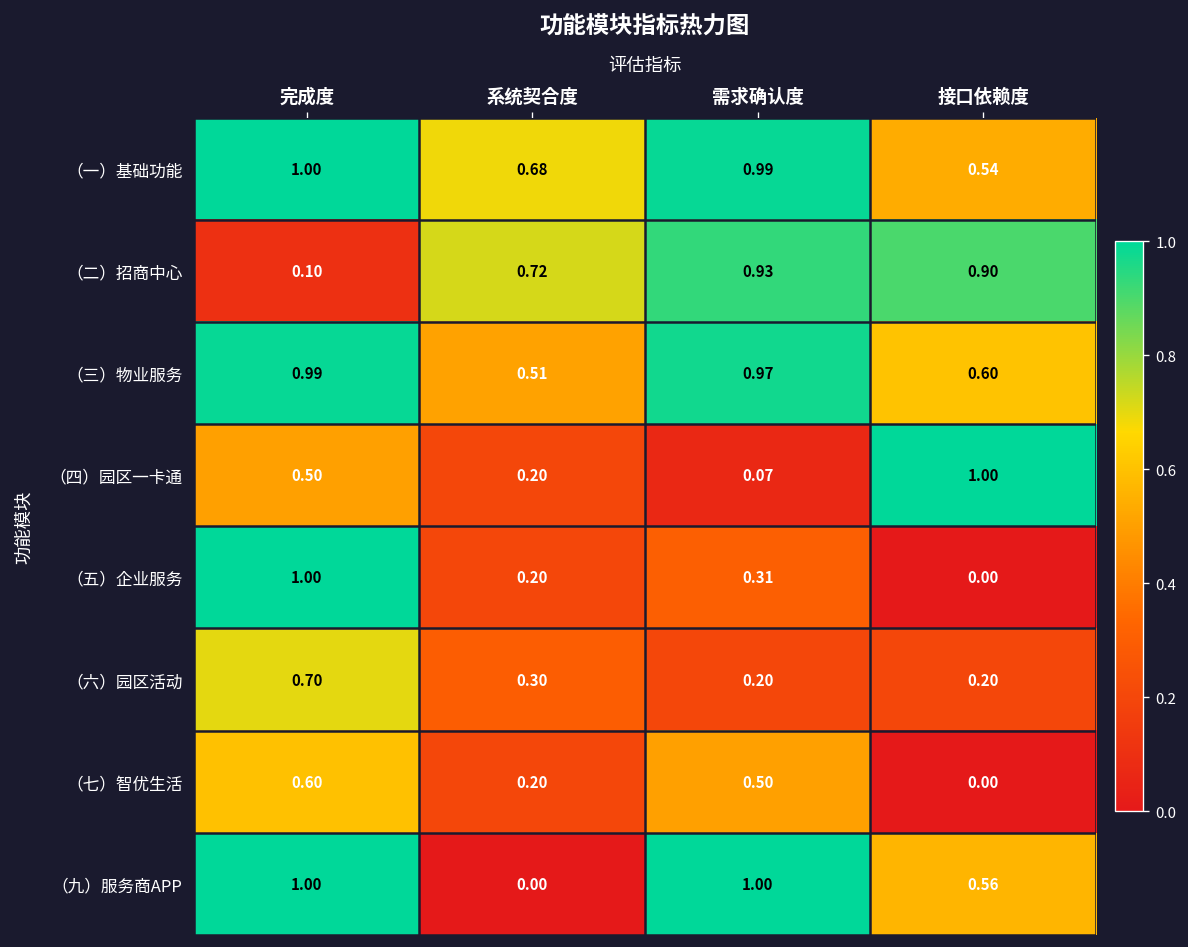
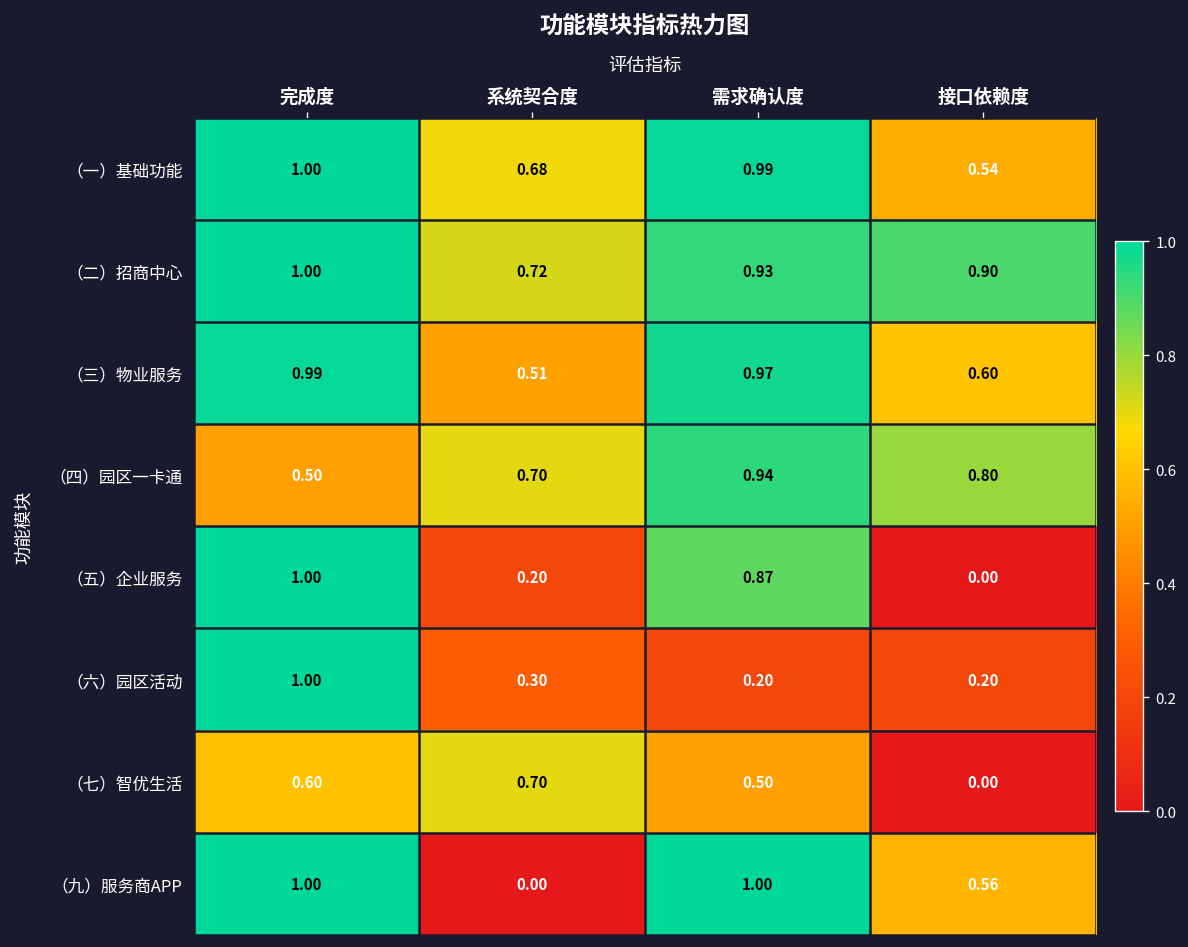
  {
    "（一）基础功能": {
      "完成度": 1.00,
      "系统契合度": 0.68,
      "需求确认度": 0.99,
      "接口依赖度": 0.54
    },
    "（二）招商中心": {
-     "完成度": 0.10,
+     "完成度": 1.00,
      "系统契合度": 0.72,
      "需求确认度": 0.93,
      "接口依赖度": 0.90
    },
    "（三）物业服务": {
      "完成度": 0.99,
      "系统契合度": 0.51,
      "需求确认度": 0.97,
      "接口依赖度": 0.60
    },
    "（四）园区一卡通": {
      "完成度": 0.50,
-     "系统契合度": 0.20,
-     "需求确认度": 0.07,
-     "接口依赖度": 1.00
+     "系统契合度": 0.70,
+     "需求确认度": 0.94,
+     "接口依赖度": 0.80
    },
    "（五）企业服务": {
      "完成度": 1.00,
      "系统契合度": 0.20,
-     "需求确认度": 0.31,
+     "需求确认度": 0.87,
      "接口依赖度": 0.00
    },
    "（六）园区活动": {
-     "完成度": 0.70,
+     "完成度": 1.00,
      "系统契合度": 0.30,
      "需求确认度": 0.20,
      "接口依赖度": 0.20
    },
    "（七）智优生活": {
      "完成度": 0.60,
-     "系统契合度": 0.20,
+     "系统契合度": 0.70,
      "需求确认度": 0.50,
      "接口依赖度": 0.00
    },
    "（九）服务商APP": {
      "完成度": 1.00,
      "系统契合度": 0.00,
      "需求确认度": 1.00,
      "接口依赖度": 0.56
    }
  }
